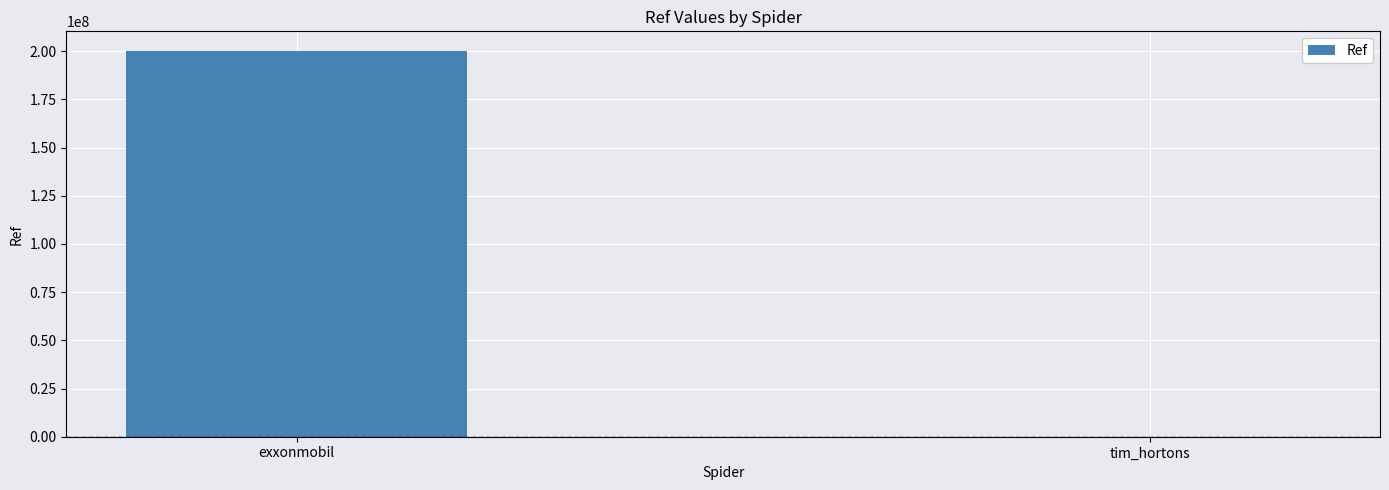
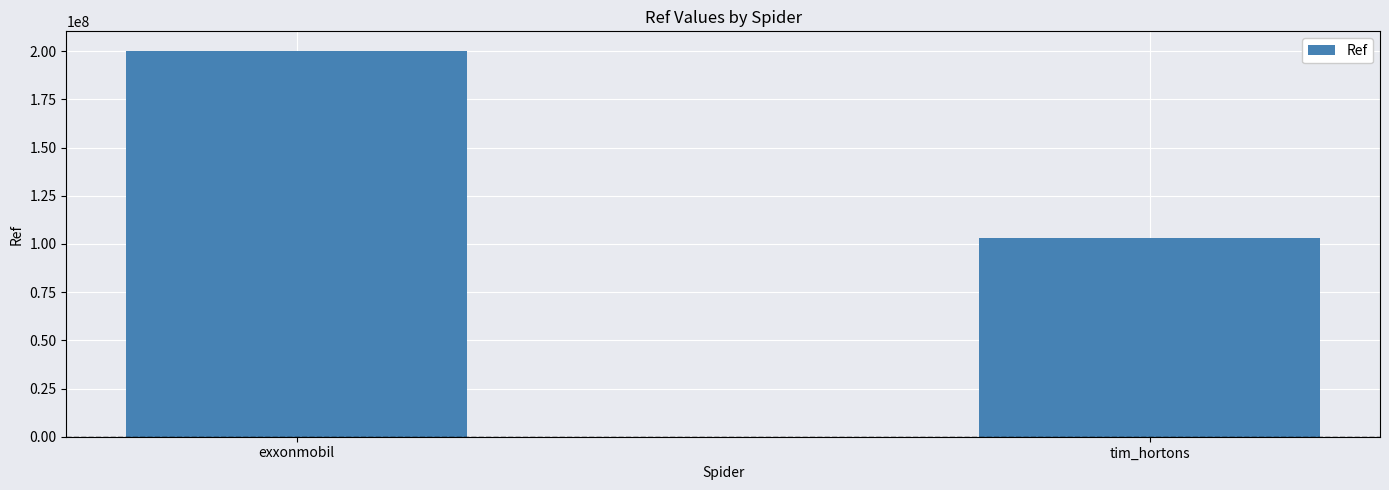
  {
    "exxonmobil": 200000000,
-   "tim_hortons": 0
+   "tim_hortons": 103000000
  }
